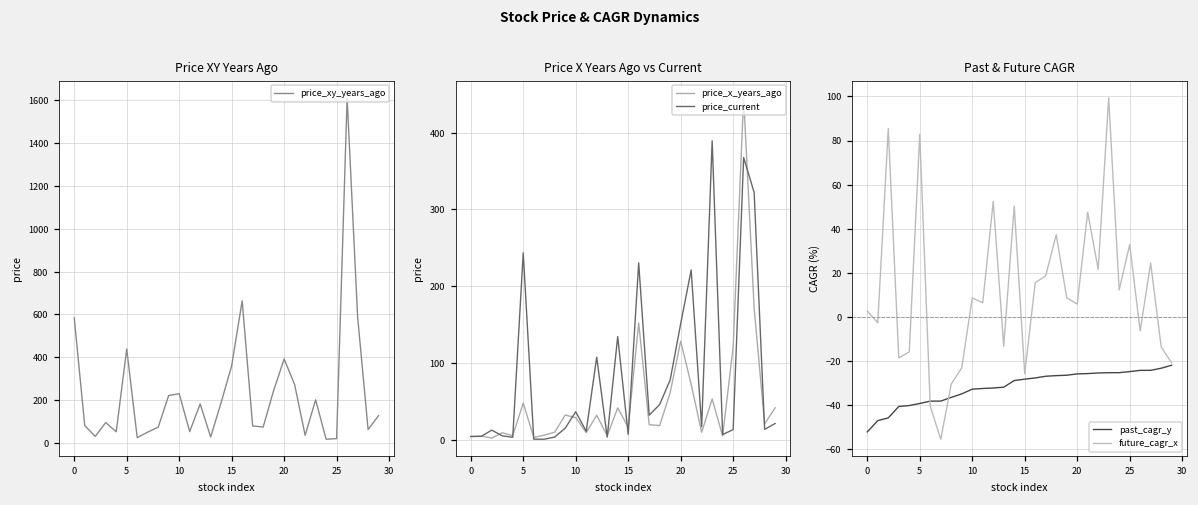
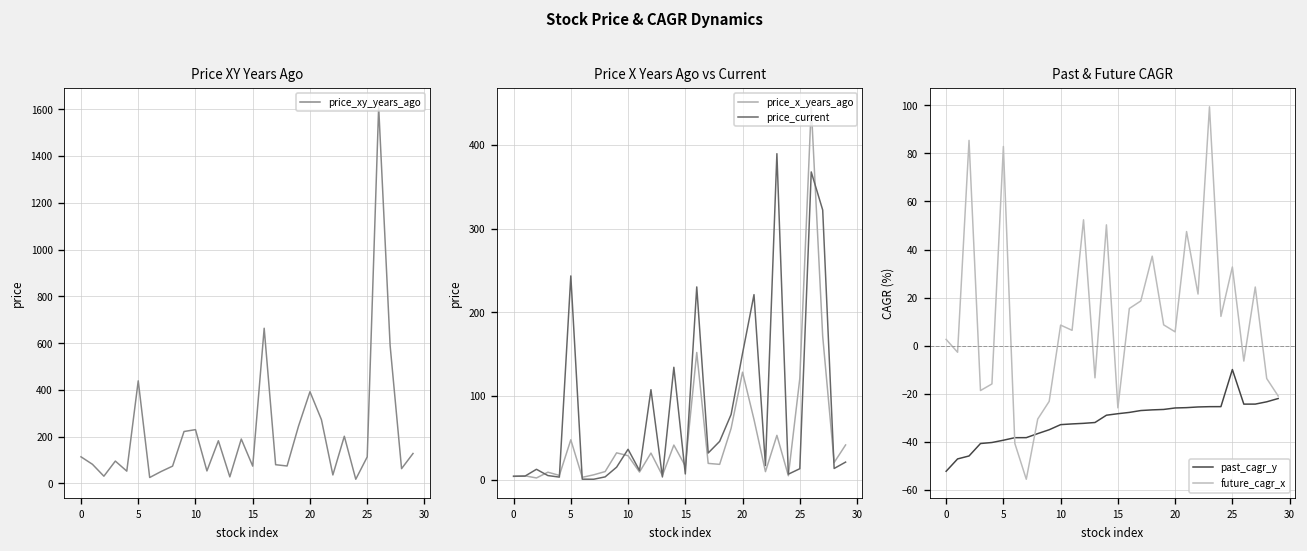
  {
    "Price XY Years Ago": {
-     "0": 580,
+     "0": 110,
      "5": 440,
      "10": 230,
-     "15": 360,
+     "15": 70,
      "20": 390,
-     "25": 20
+     "25": 110
    },
    "Price X Years Ago vs Current": {
      "price_x_years_ago": {
        "5": 50,
        "10": 30,
        "15": 20,
        "20": 130,
        "25": 120
      },
      "price_current": {
        "5": 240,
        "10": 40,
        "15": 10,
        "20": 150,
        "25": 10
      }
    },
    "Past & Future CAGR": {
      "past_cagr_y": {
        "0": -52,
        "5": -39,
        "10": -33,
        "15": -28,
        "20": -26,
-       "25": -25
+       "25": -10
      },
      "future_cagr_x": {
        "0": 3,
        "5": 83,
        "10": 9,
        "15": -26,
        "20": 6,
        "25": 33
      }
    }
  }
